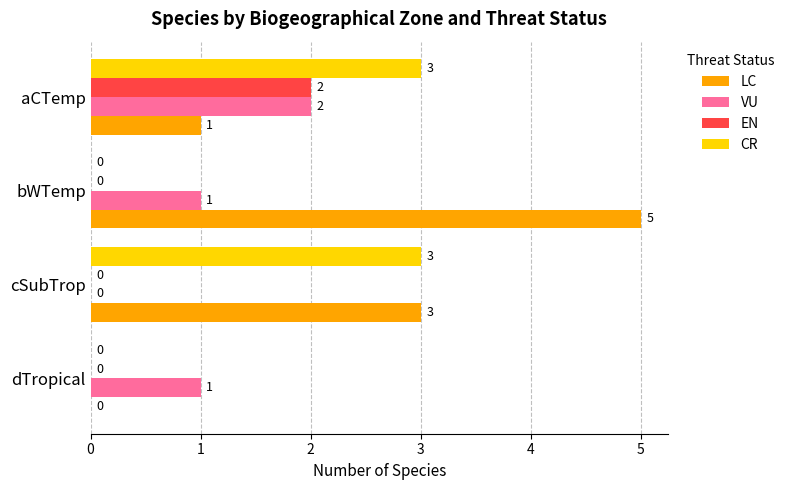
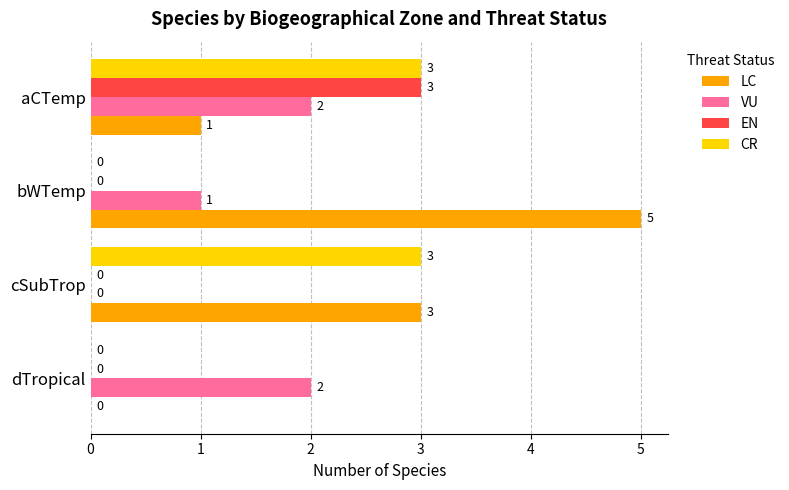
  {
    "VU": {
      "aCTemp": 2,
      "bWTemp": 1,
      "cSubTrop": 0,
-     "dTropical": 1
+     "dTropical": 2
    },
    "EN": {
-     "aCTemp": 2,
+     "aCTemp": 3,
      "bWTemp": 0,
      "cSubTrop": 0,
      "dTropical": 0
    }
  }
